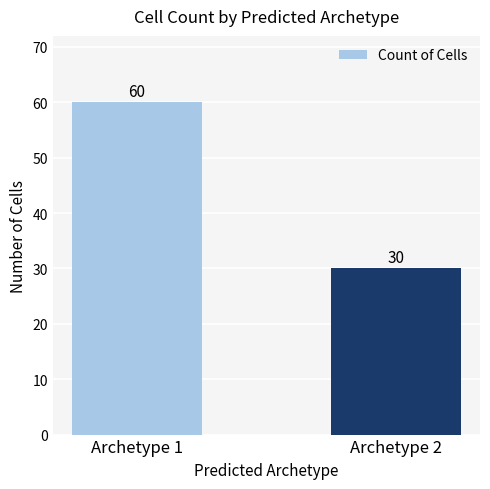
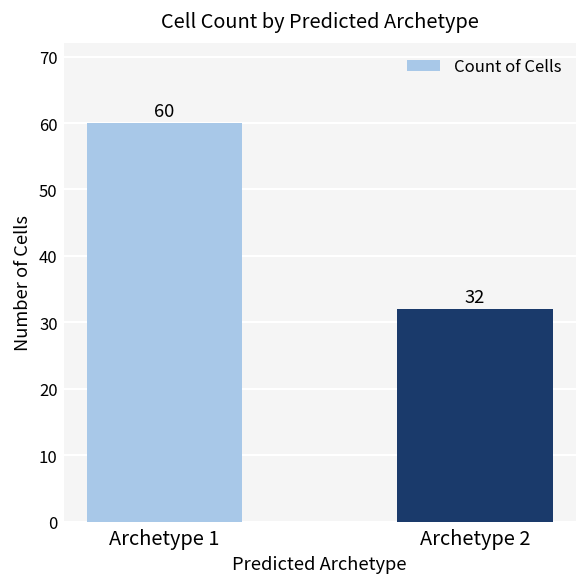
  {
    "Archetype 1": 60,
-   "Archetype 2": 30
+   "Archetype 2": 32
  }
